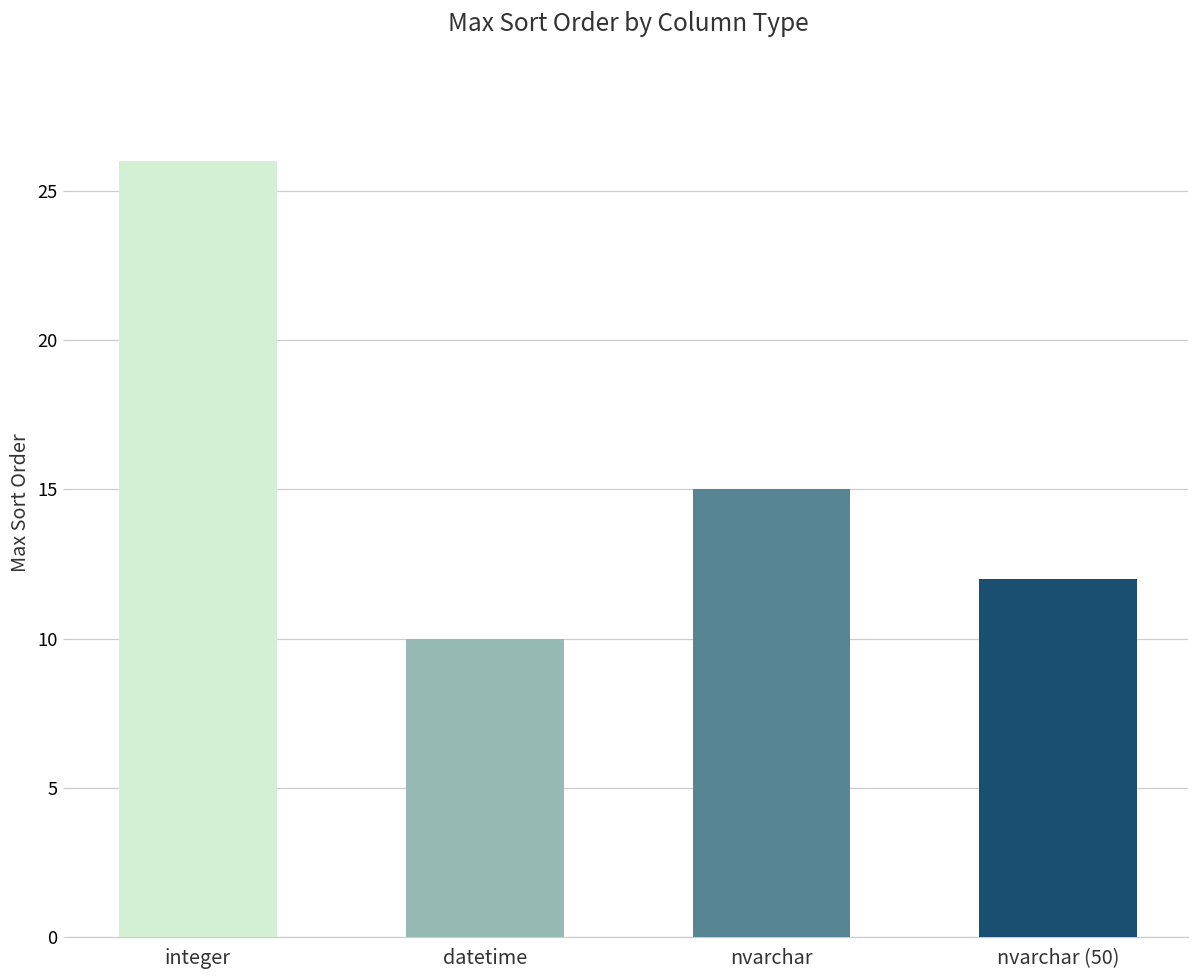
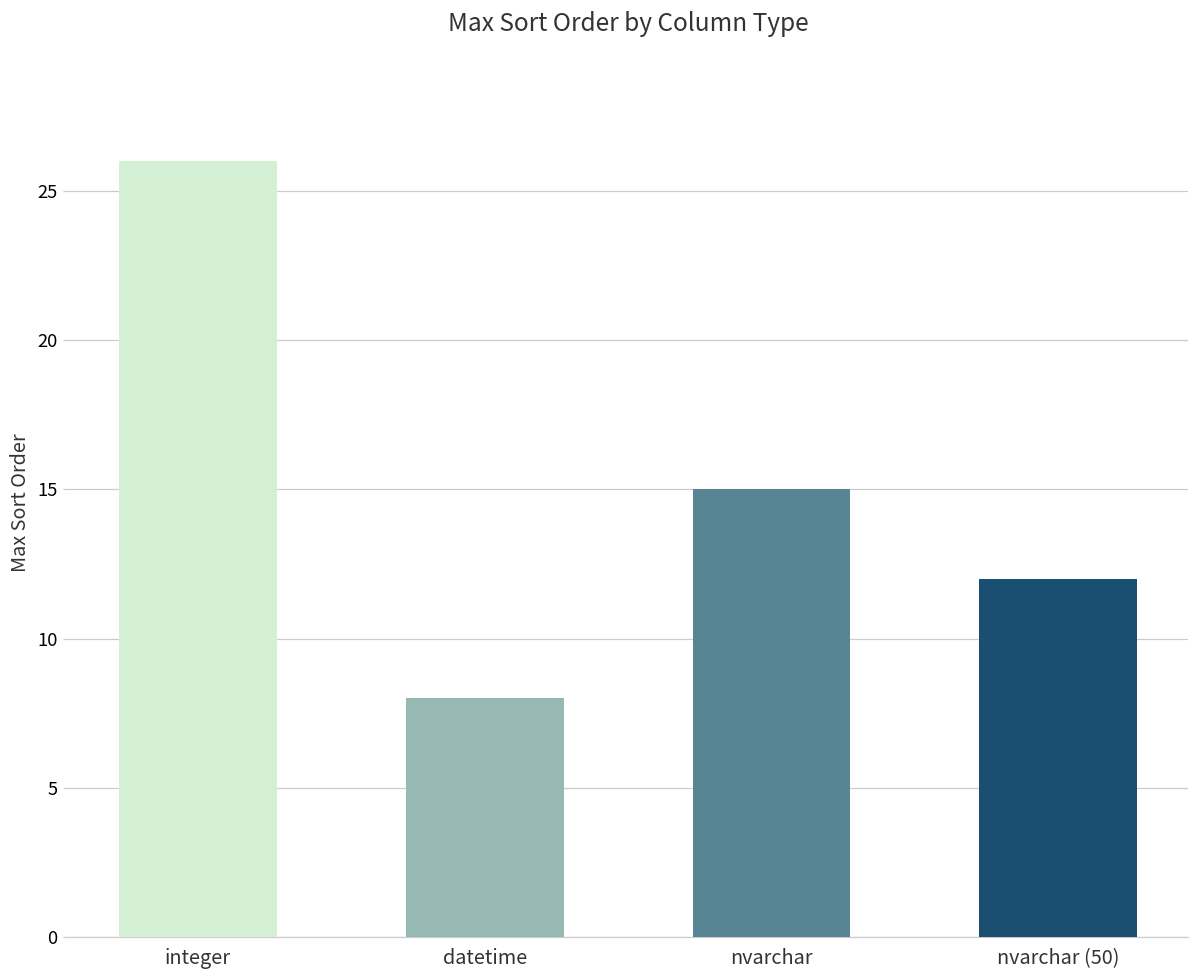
  {
    "integer": 26,
-   "datetime": 10,
+   "datetime": 8,
    "nvarchar": 15,
    "nvarchar (50)": 12
  }
